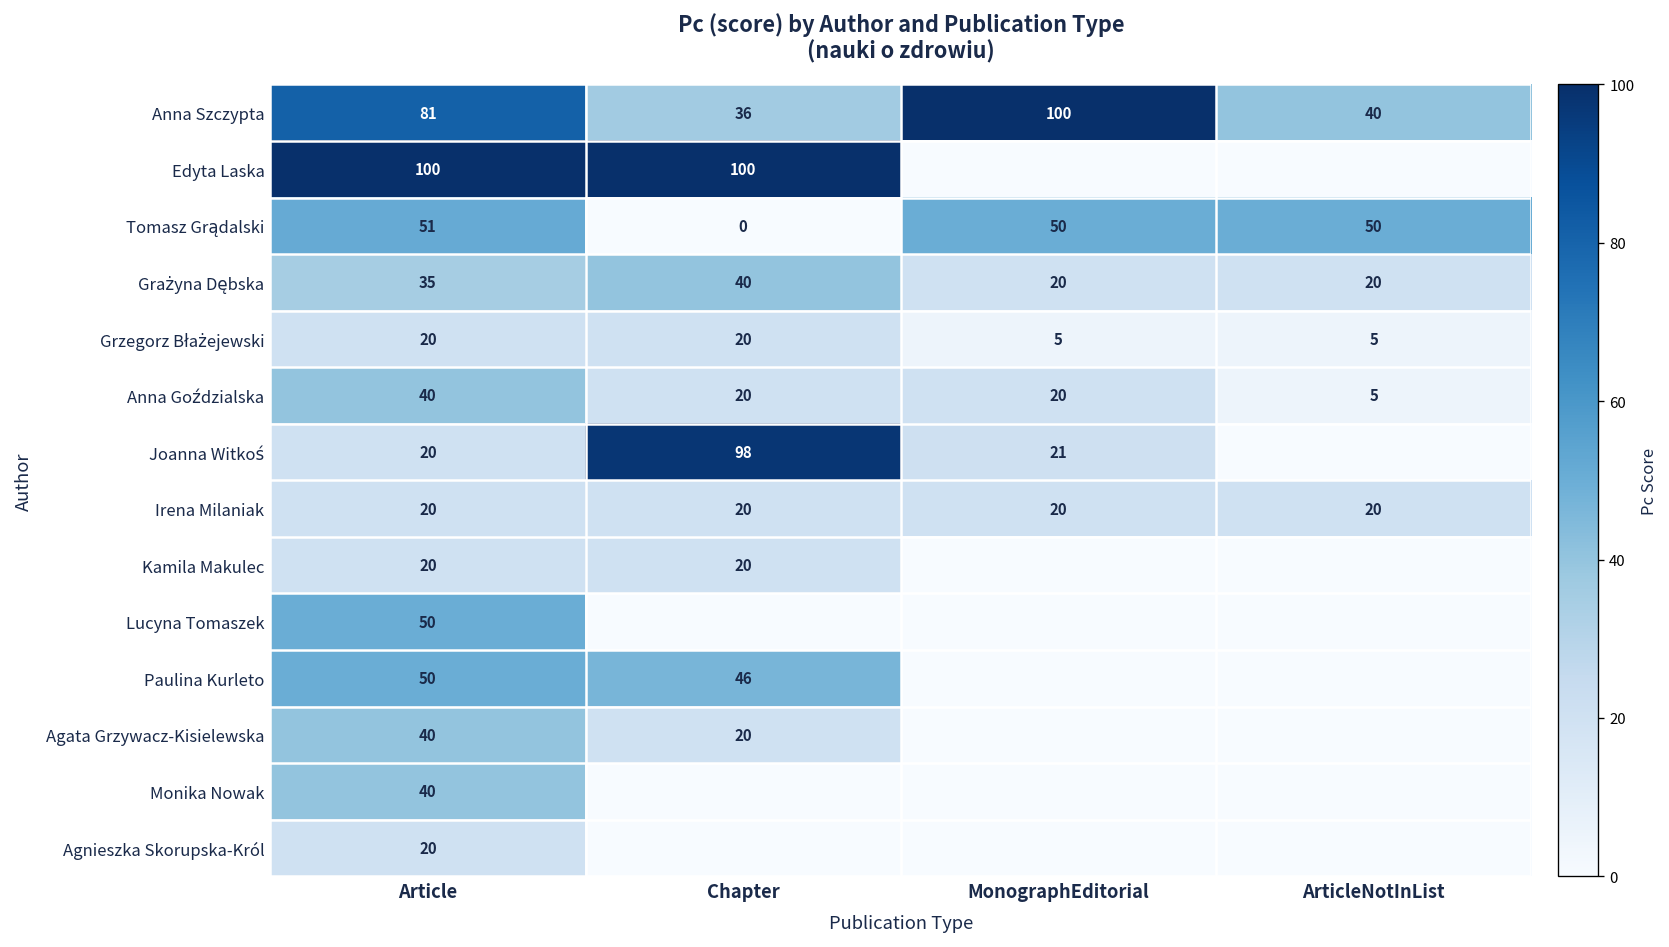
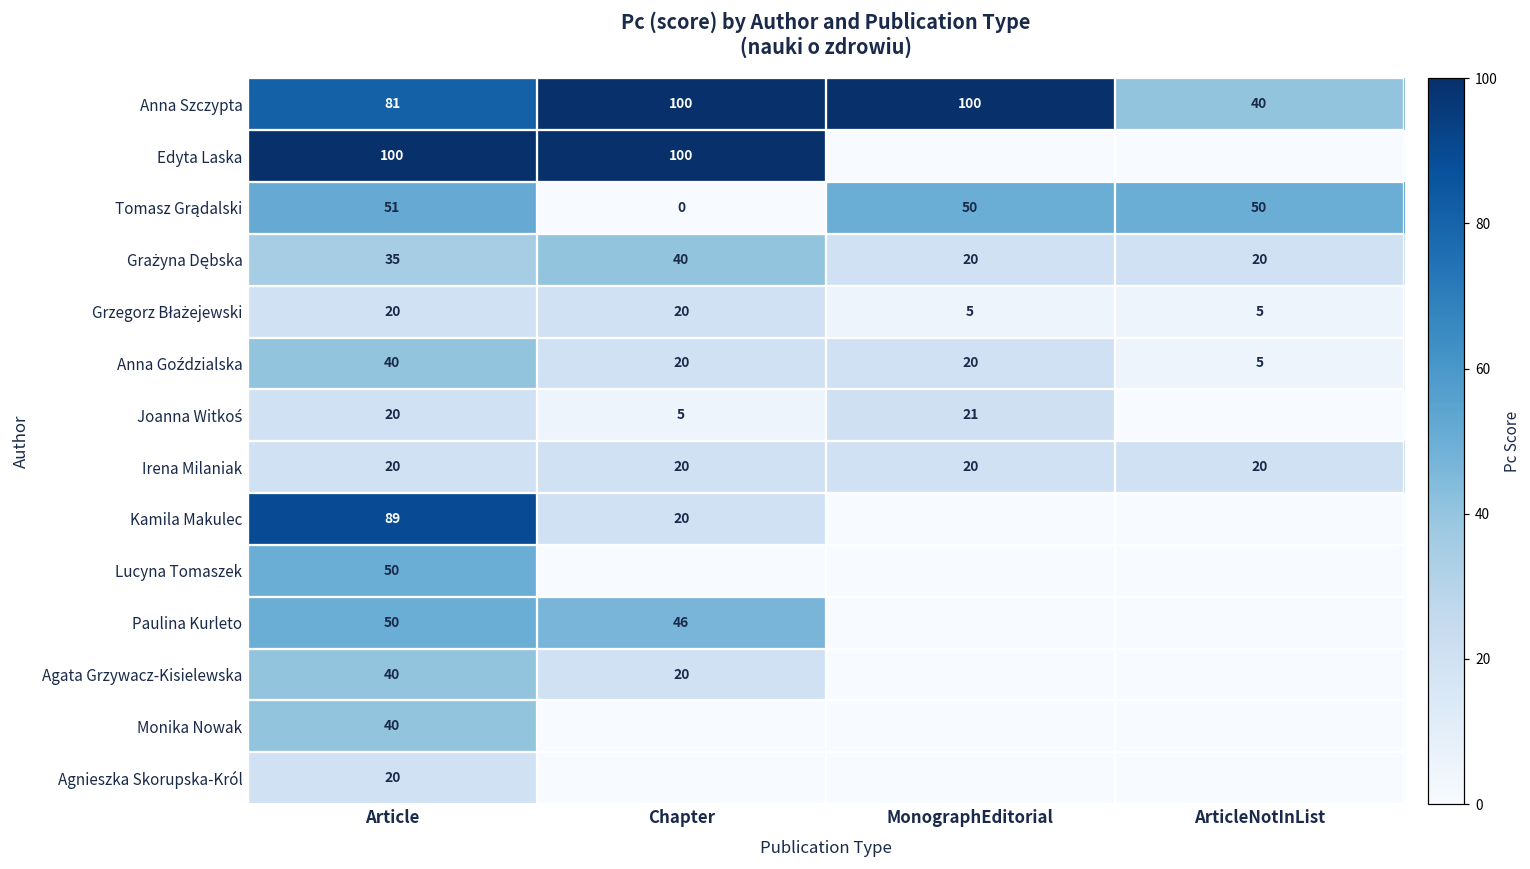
  {
    "Anna Szczypta": {
      "Article": 81,
-     "Chapter": 36,
+     "Chapter": 100,
      "MonographEditorial": 100,
      "ArticleNotInList": 40
    },
    "Edyta Laska": {
      "Article": 100,
      "Chapter": 100
    },
    "Tomasz Grądalski": {
      "Article": 51,
      "Chapter": 0,
      "MonographEditorial": 50,
      "ArticleNotInList": 50
    },
    "Grażyna Dębska": {
      "Article": 35,
      "Chapter": 40,
      "MonographEditorial": 20,
      "ArticleNotInList": 20
    },
    "Grzegorz Błażejewski": {
      "Article": 20,
      "Chapter": 20,
      "MonographEditorial": 5,
      "ArticleNotInList": 5
    },
    "Anna Goździalska": {
      "Article": 40,
      "Chapter": 20,
      "MonographEditorial": 20,
      "ArticleNotInList": 5
    },
    "Joanna Witkoś": {
      "Article": 20,
-     "Chapter": 98,
+     "Chapter": 5,
      "MonographEditorial": 21
    },
    "Irena Milaniak": {
      "Article": 20,
      "Chapter": 20,
      "MonographEditorial": 20,
      "ArticleNotInList": 20
    },
    "Kamila Makulec": {
-     "Article": 20,
+     "Article": 89,
      "Chapter": 20
    },
    "Lucyna Tomaszek": {
      "Article": 50
    },
    "Paulina Kurleto": {
      "Article": 50,
      "Chapter": 46
    },
    "Agata Grzywacz-Kisielewska": {
      "Article": 40,
      "Chapter": 20
    },
    "Monika Nowak": {
      "Article": 40
    },
    "Agnieszka Skorupska-Król": {
      "Article": 20
    }
  }
